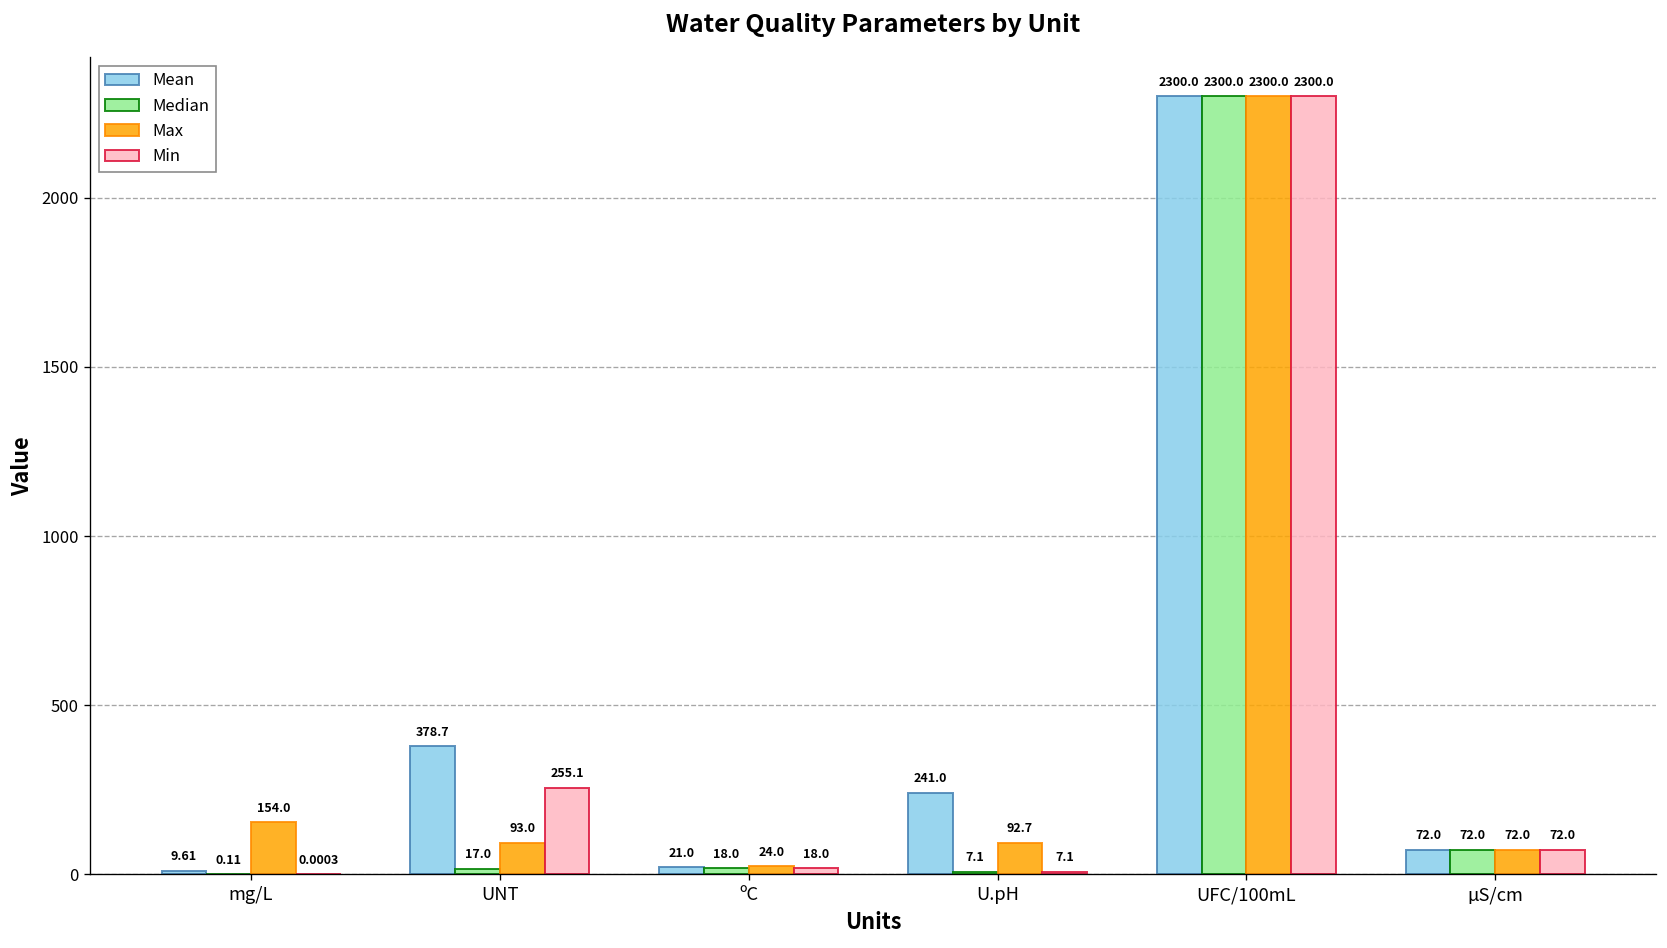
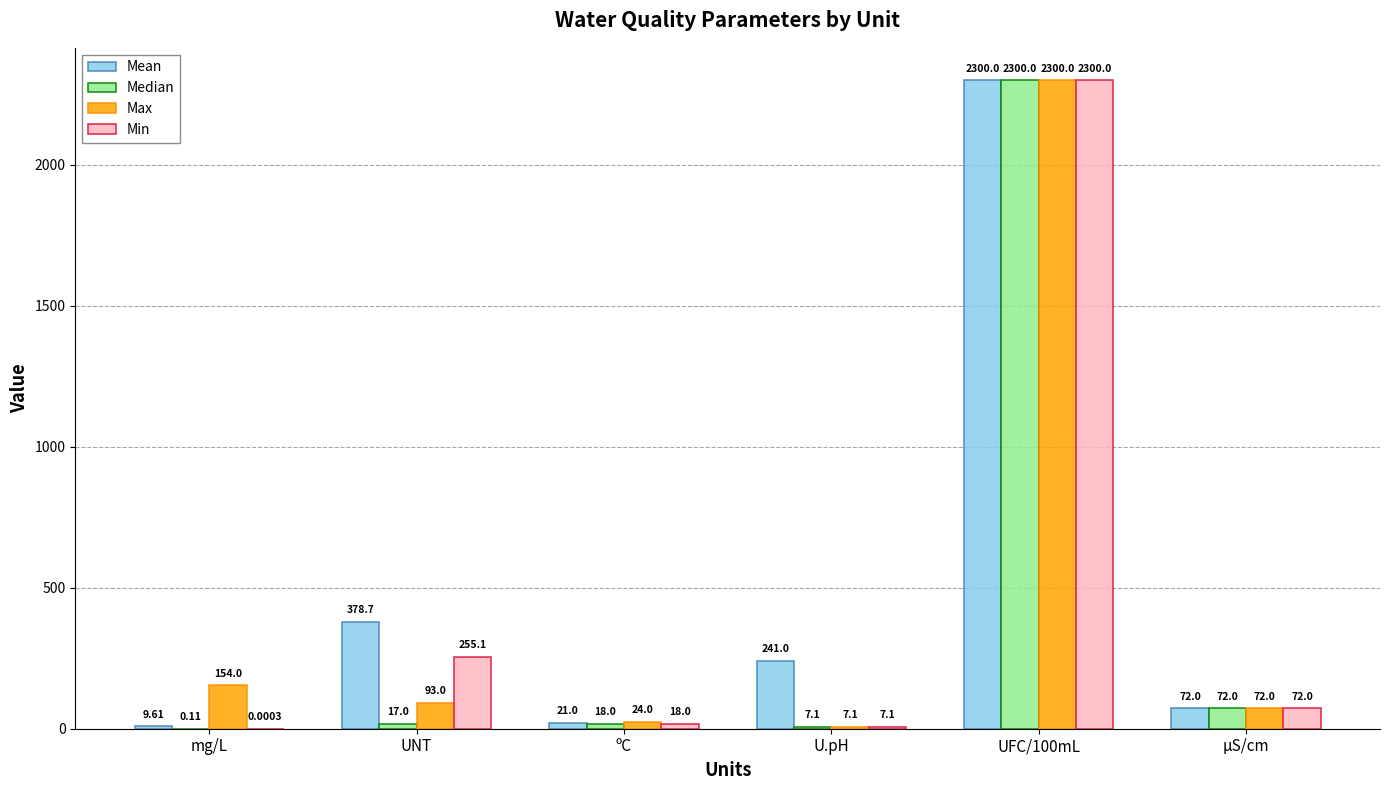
  {
    "Mean": {
      "mg/L": 9.61,
      "UNT": 378.7,
      "ºC": 21.0,
      "U.pH": 241.0,
      "UFC/100mL": 2300.0,
      "µS/cm": 72.0
    },
    "Median": {
      "mg/L": 0.11,
      "UNT": 17.0,
      "ºC": 18.0,
      "U.pH": 7.1,
      "UFC/100mL": 2300.0,
      "µS/cm": 72.0
    },
    "Max": {
      "mg/L": 154.0,
      "UNT": 93.0,
      "ºC": 24.0,
-     "U.pH": 92.7,
+     "U.pH": 7.1,
      "UFC/100mL": 2300.0,
      "µS/cm": 72.0
    },
    "Min": {
      "mg/L": 0.0003,
      "UNT": 255.1,
      "ºC": 18.0,
      "U.pH": 7.1,
      "UFC/100mL": 2300.0,
      "µS/cm": 72.0
    }
  }
